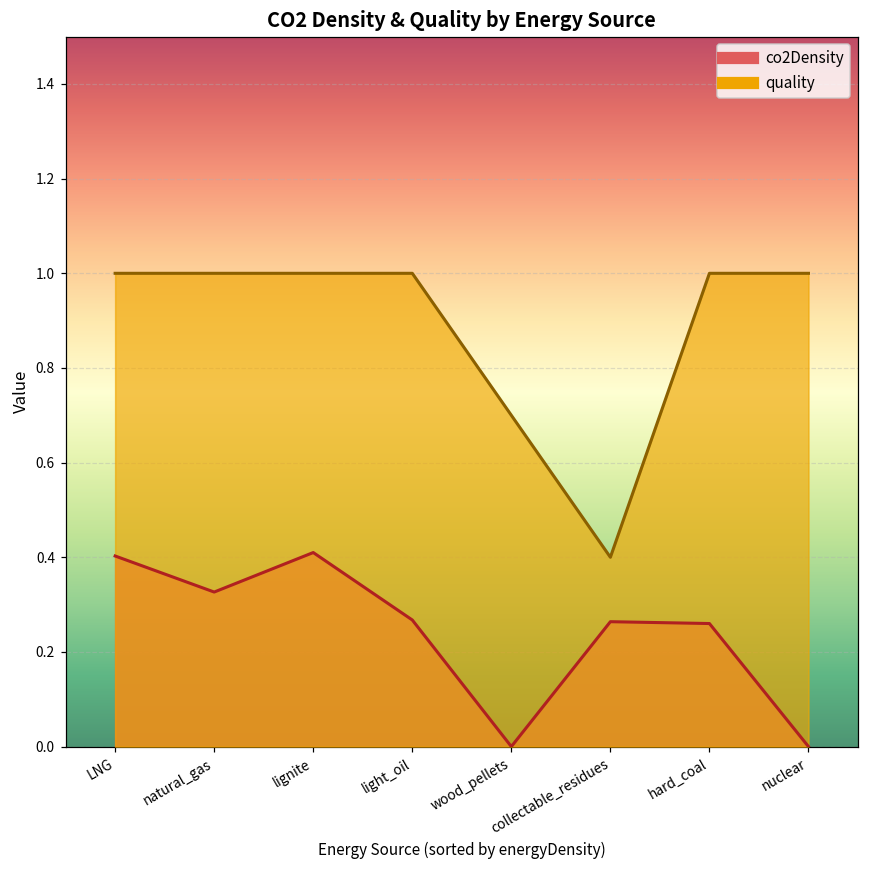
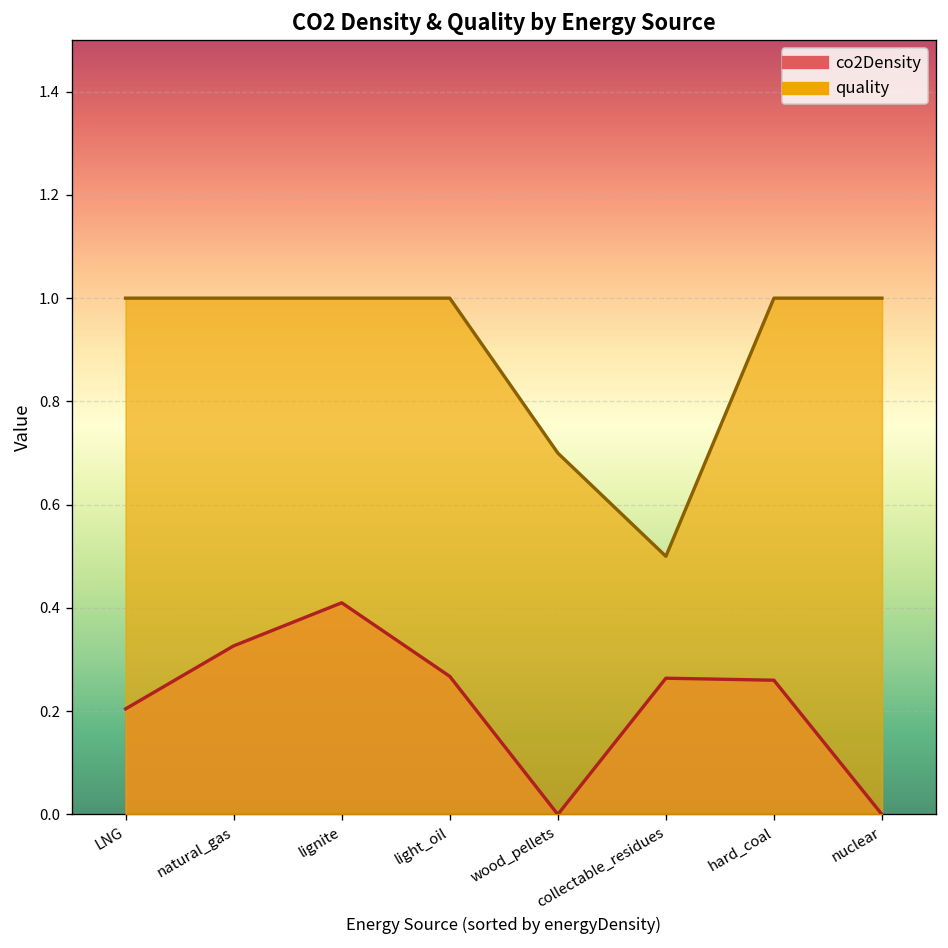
  {
    "co2Density": {
-     "LNG": 0.40,
+     "LNG": 0.20,
      "natural_gas": 0.33,
      "lignite": 0.41,
      "light_oil": 0.27,
      "wood_pellets": 0.00,
      "collectable_residues": 0.26,
      "hard_coal": 0.26,
      "nuclear": 0.00
    },
    "quality": {
      "LNG": 1.0,
      "natural_gas": 1.0,
      "lignite": 1.0,
      "light_oil": 1.0,
      "wood_pellets": 0.7,
-     "collectable_residues": 0.4,
+     "collectable_residues": 0.5,
      "hard_coal": 1.0,
      "nuclear": 1.0
    }
  }
